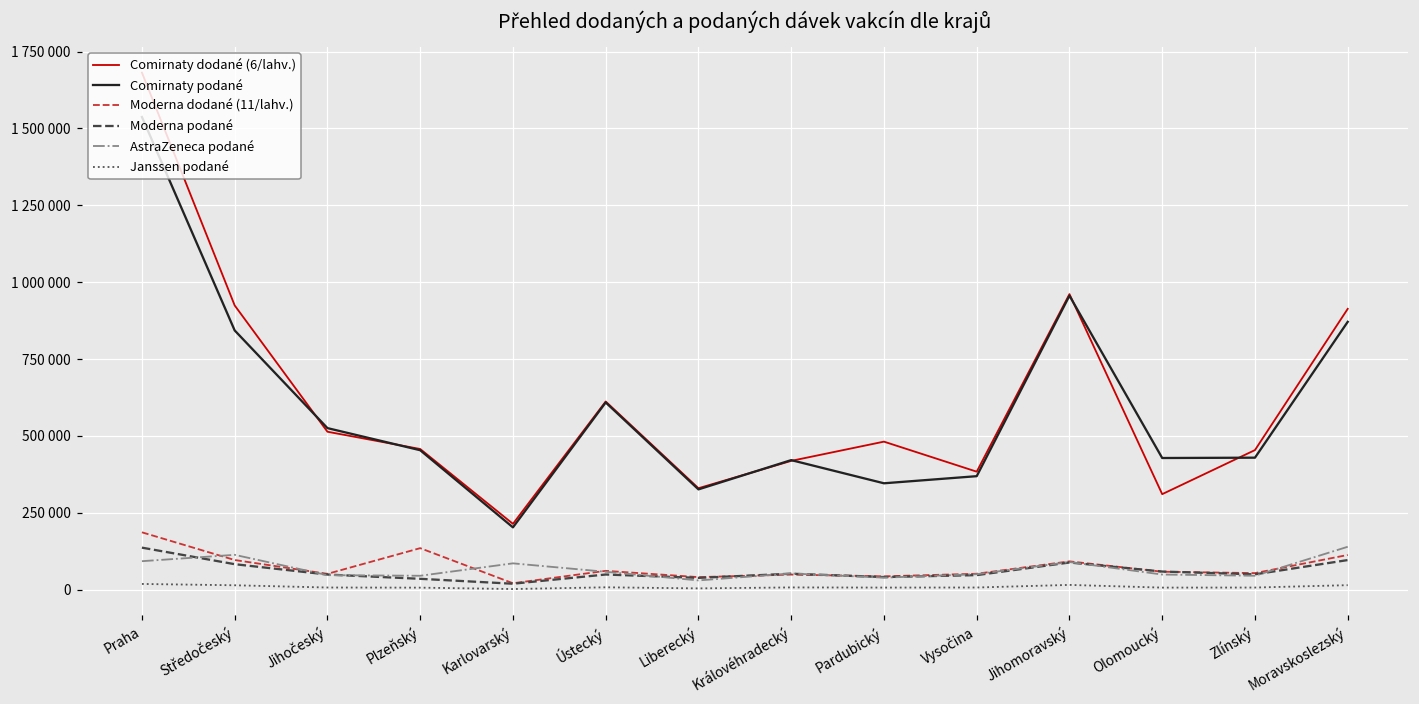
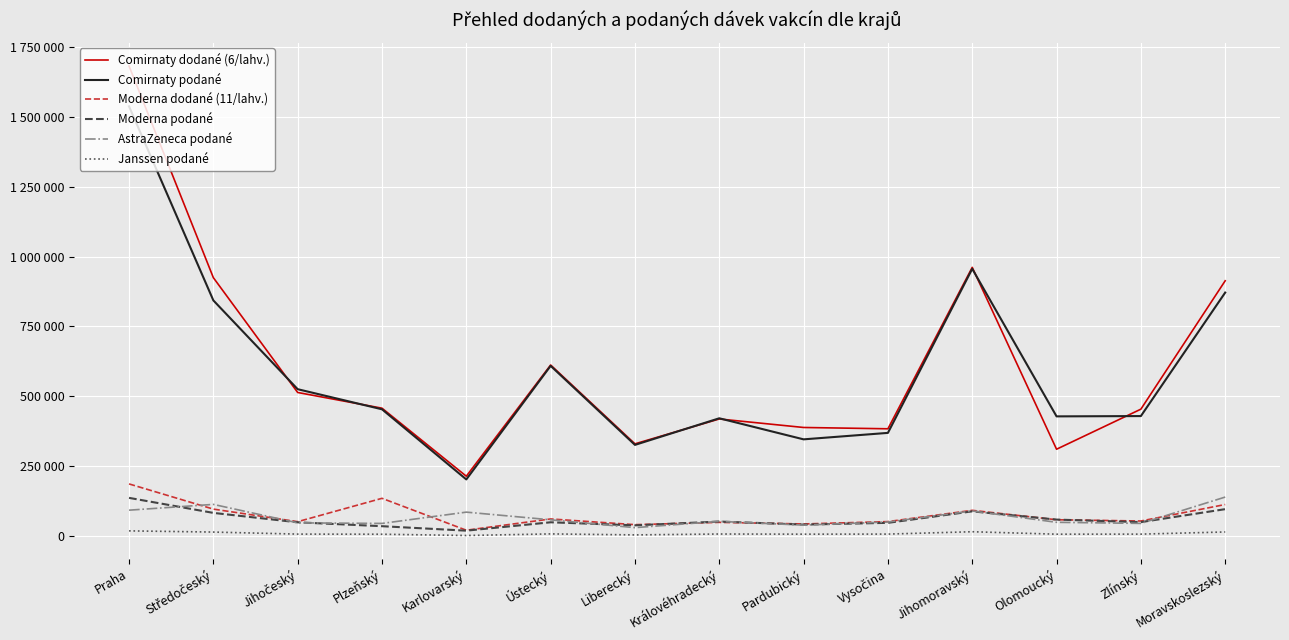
  {
    "Comirnaty dodané (6/lahv.)": {
      "Středočeský": 920000,
      "Jihočeský": 510000,
      "Karlovarský": 210000,
-     "Pardubický": 480000,
+     "Pardubický": 390000,
      "Vysočina": 380000,
      "Olomoucký": 310000,
      "Zlínský": 450000,
      "Moravskoslezský": 910000
    },
    "Moderna dodané (11/lahv.)": {
      "Praha": 190000,
      "Středočeský": 100000,
      "Plzeňský": 140000,
      "Moravskoslezský": 110000
    },
    "AstraZeneca podané": {
      "Praha": 90000,
      "Středočeský": 110000,
      "Plzeňský": 50000,
      "Karlovarský": 90000,
      "Olomoucký": 50000,
      "Moravskoslezský": 140000
    }
  }
